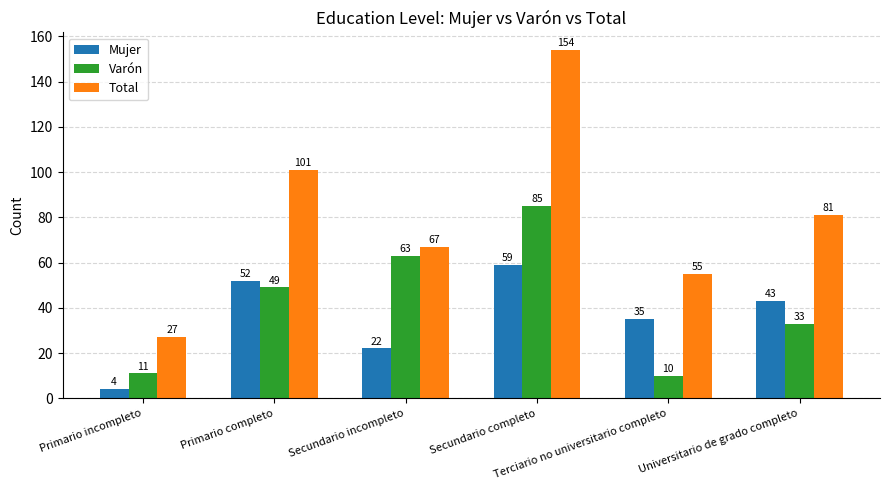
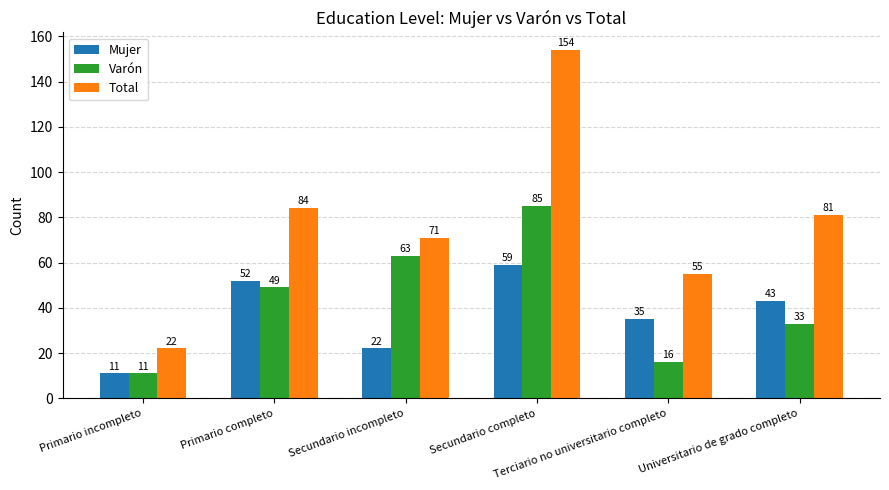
  {
    "Mujer": {
-     "Primario incompleto": 4,
+     "Primario incompleto": 11,
      "Primario completo": 52,
      "Secundario incompleto": 22,
      "Secundario completo": 59,
      "Terciario no universitario completo": 35,
      "Universitario de grado completo": 43
    },
    "Varón": {
      "Primario incompleto": 11,
      "Primario completo": 49,
      "Secundario incompleto": 63,
      "Secundario completo": 85,
-     "Terciario no universitario completo": 10,
+     "Terciario no universitario completo": 16,
      "Universitario de grado completo": 33
    },
    "Total": {
-     "Primario incompleto": 27,
-     "Primario completo": 101,
-     "Secundario incompleto": 67,
+     "Primario incompleto": 22,
+     "Primario completo": 84,
+     "Secundario incompleto": 71,
      "Secundario completo": 154,
      "Terciario no universitario completo": 55,
      "Universitario de grado completo": 81
    }
  }
